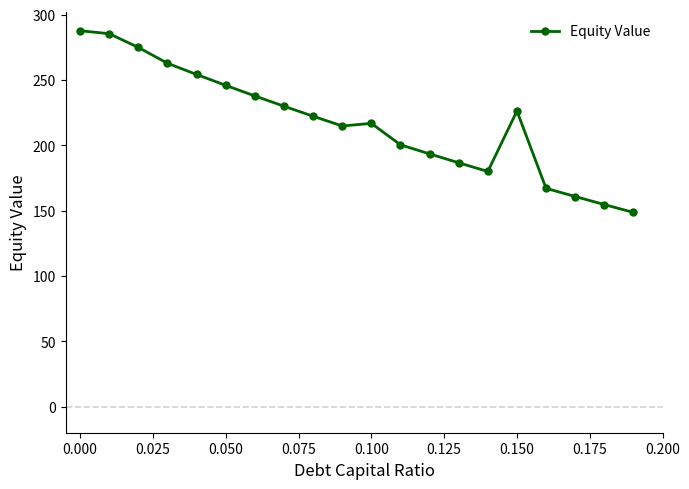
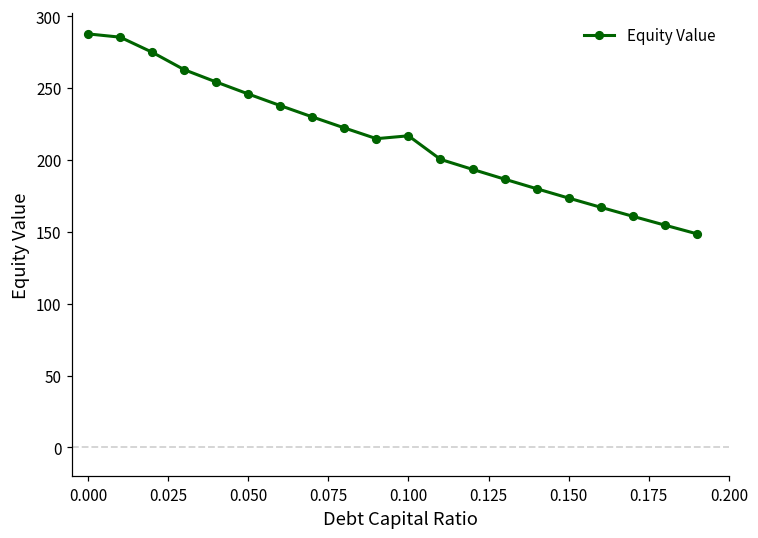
  {
    "0.000": 288,
    "0.050": 246,
    "0.100": 217,
-   "0.150": 226
+   "0.150": 173
  }
